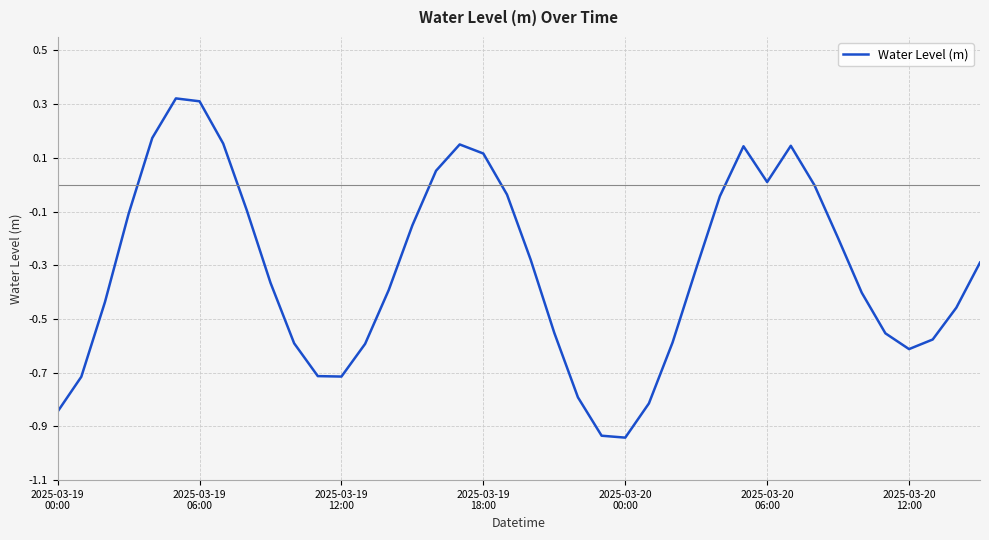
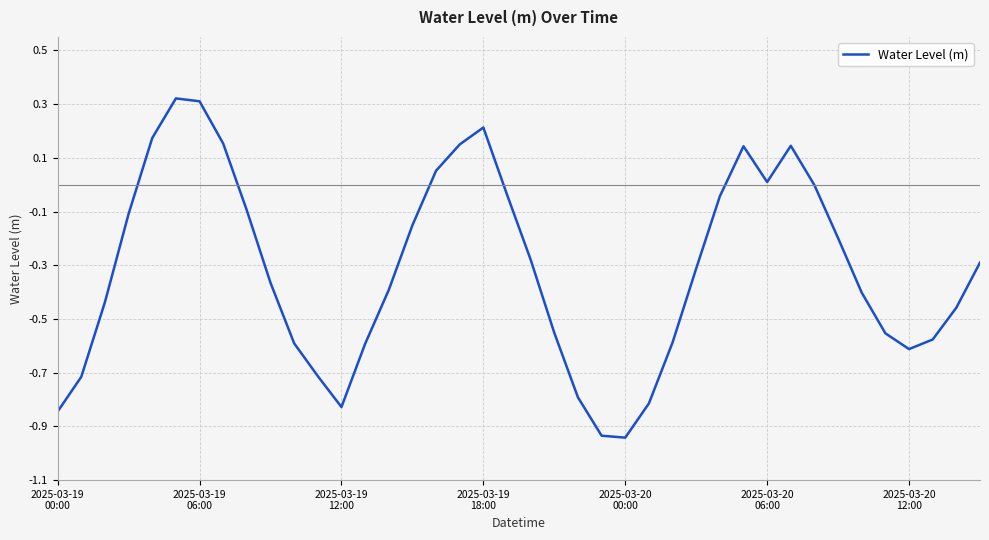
  {
    "2025-03-19 00:00": -0.84,
    "2025-03-19 06:00": 0.31,
-   "2025-03-19 12:00": -0.71,
-   "2025-03-19 18:00": 0.12,
+   "2025-03-19 12:00": -0.83,
+   "2025-03-19 18:00": 0.21,
    "2025-03-20 00:00": -0.94,
    "2025-03-20 06:00": 0.01,
    "2025-03-20 12:00": -0.61
  }
